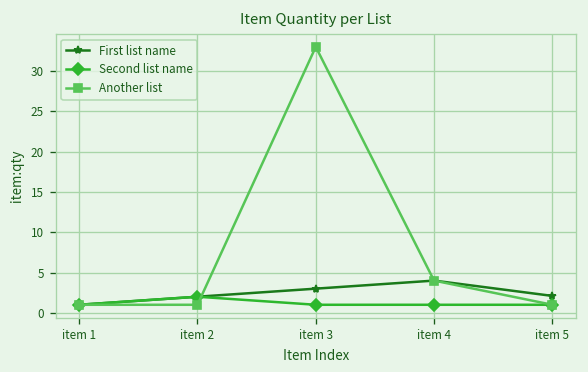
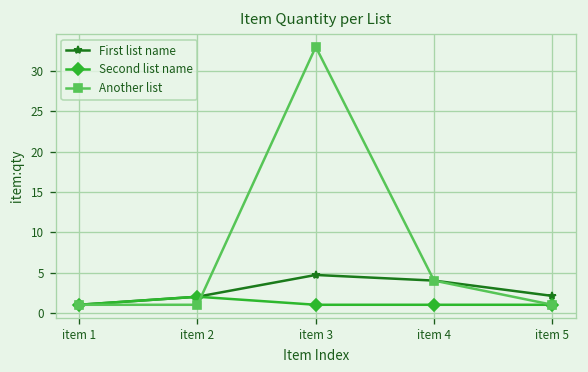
  {
    "First list name": {
-     "item 3": 3,
+     "item 3": 5,
      "item 5": 2
    }
  }
